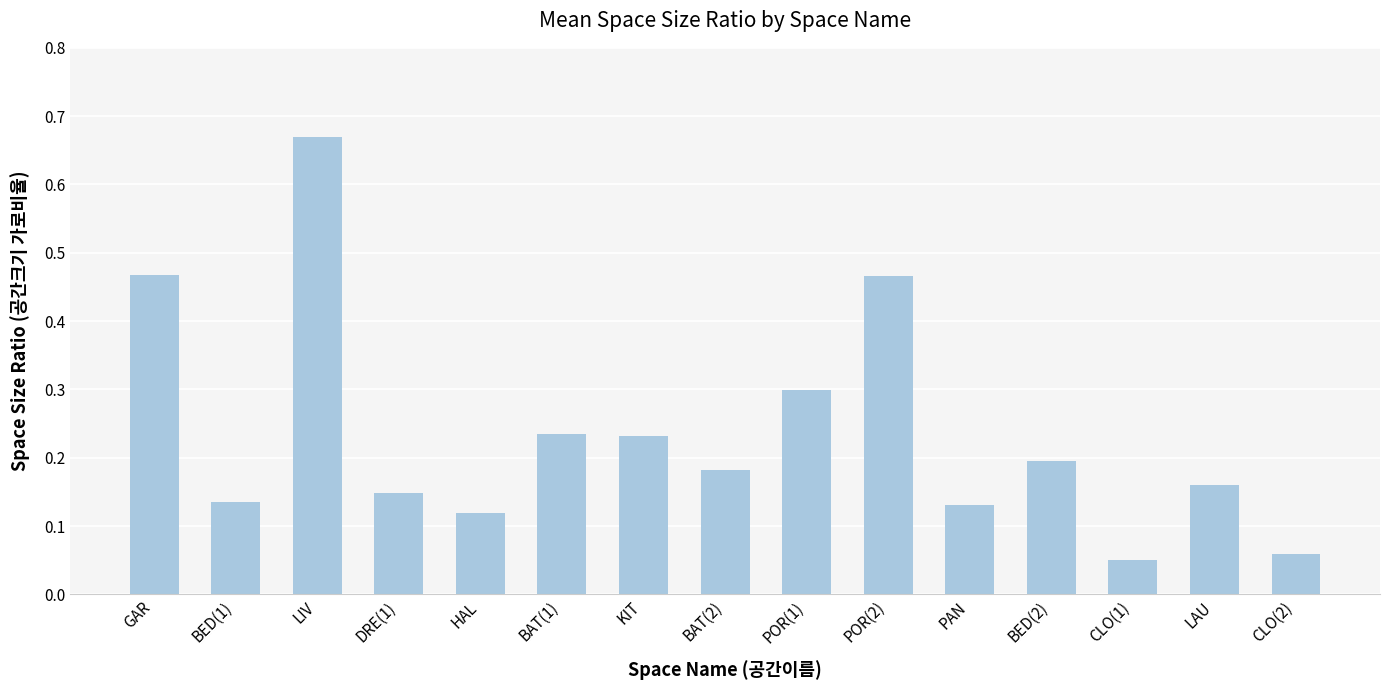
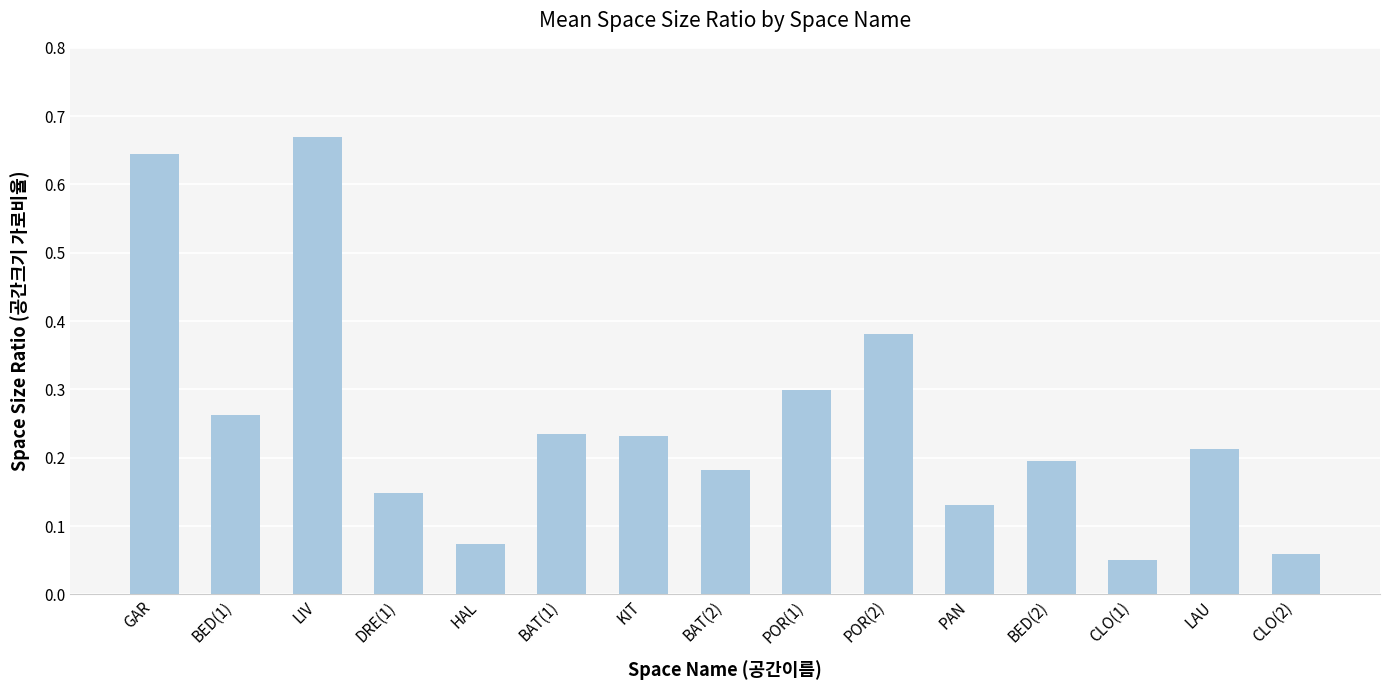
  {
-   "GAR": 0.47,
-   "BED(1)": 0.14,
+   "GAR": 0.65,
+   "BED(1)": 0.26,
    "LIV": 0.67,
    "DRE(1)": 0.15,
-   "HAL": 0.12,
+   "HAL": 0.07,
    "BAT(1)": 0.24,
    "KIT": 0.23,
    "BAT(2)": 0.18,
    "POR(1)": 0.30,
-   "POR(2)": 0.47,
+   "POR(2)": 0.38,
    "PAN": 0.13,
    "BED(2)": 0.20,
    "CLO(1)": 0.05,
-   "LAU": 0.16,
+   "LAU": 0.21,
    "CLO(2)": 0.06
  }
